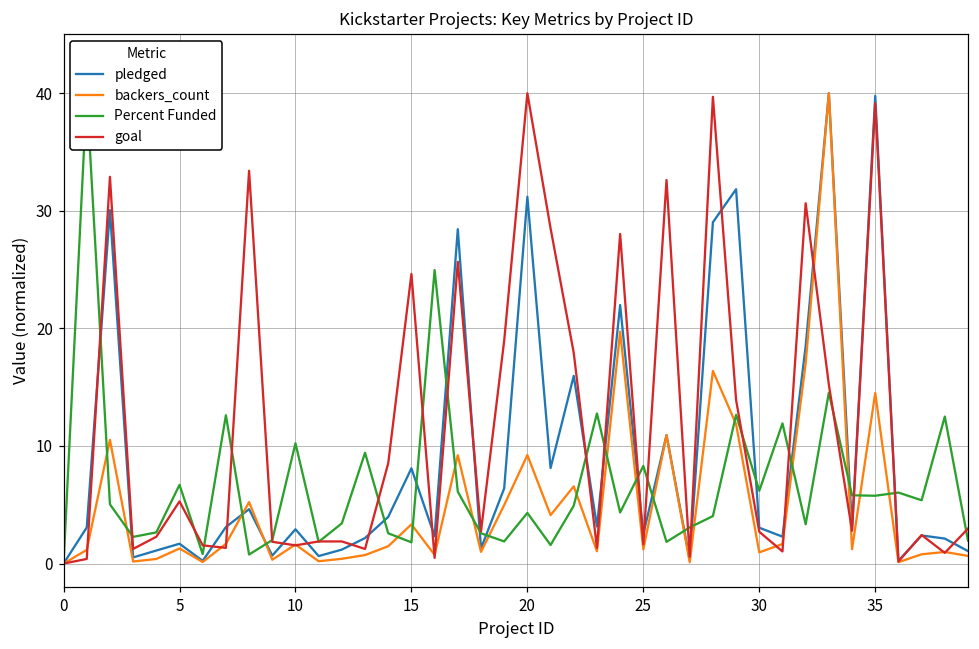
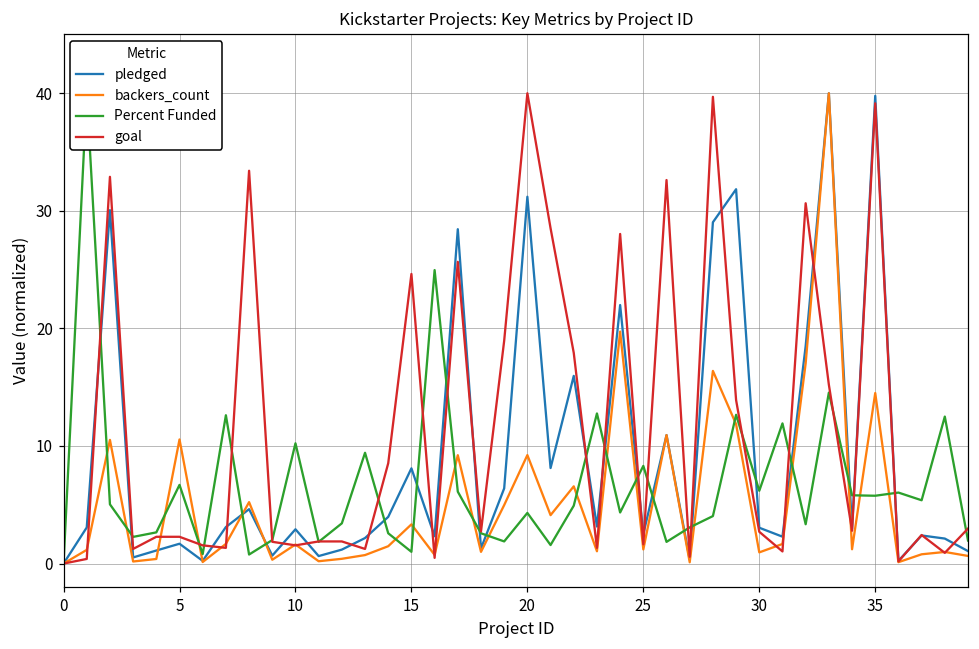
  {
    "pledged": {
      "5": 1.7,
      "10": 2.9,
      "15": 8.1,
      "20": 31.2,
      "25": 2.5,
      "30": 3.0,
      "35": 39.8
    },
    "backers_count": {
-     "5": 1.3,
+     "5": 10.6,
      "15": 3.3,
      "20": 9.2,
      "25": 1.2,
      "30": 1.0,
      "35": 14.5
    },
    "Percent Funded": {
      "5": 6.7,
      "10": 10.2,
-     "15": 1.8,
+     "15": 1.0,
      "20": 4.3,
      "25": 8.3,
      "30": 6.2,
      "35": 5.8
    },
    "goal": {
-     "5": 5.3,
+     "5": 2.3,
      "15": 24.6,
      "20": 40.0,
      "25": 1.6,
      "30": 2.7,
      "35": 39.1
    }
  }
